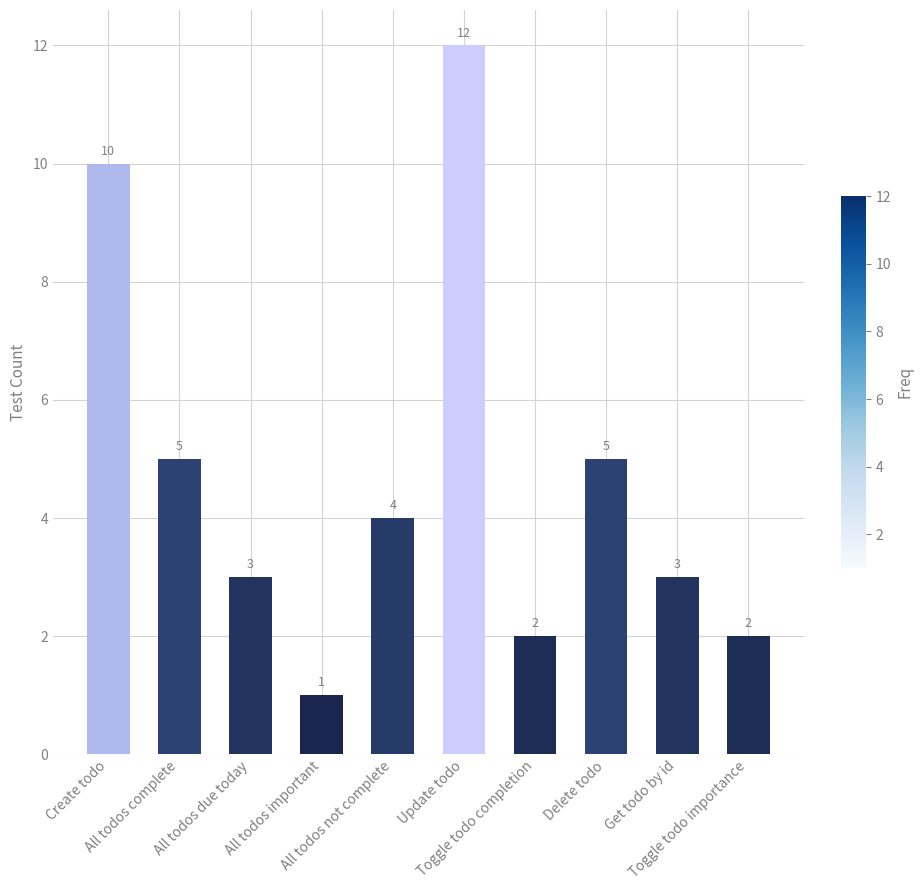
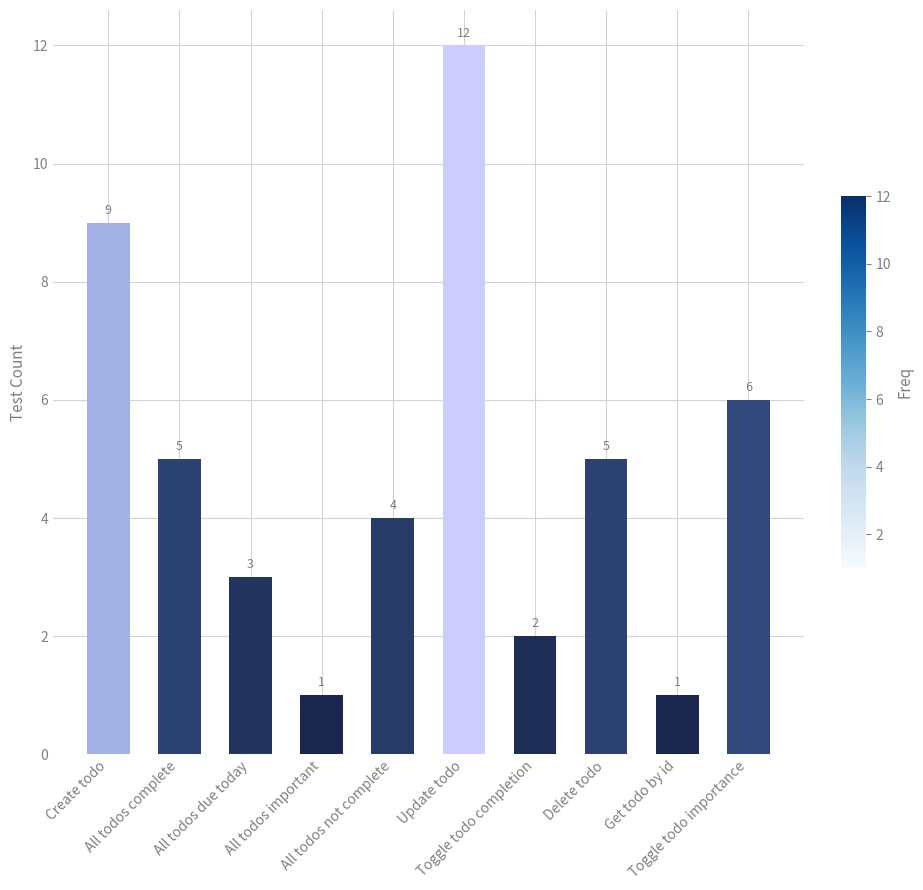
  {
-   "Create todo": 10,
+   "Create todo": 9,
    "All todos complete": 5,
    "All todos due today": 3,
    "All todos important": 1,
    "All todos not complete": 4,
    "Update todo": 12,
    "Toggle todo completion": 2,
    "Delete todo": 5,
-   "Get todo by id": 3,
-   "Toggle todo importance": 2
+   "Get todo by id": 1,
+   "Toggle todo importance": 6
  }
